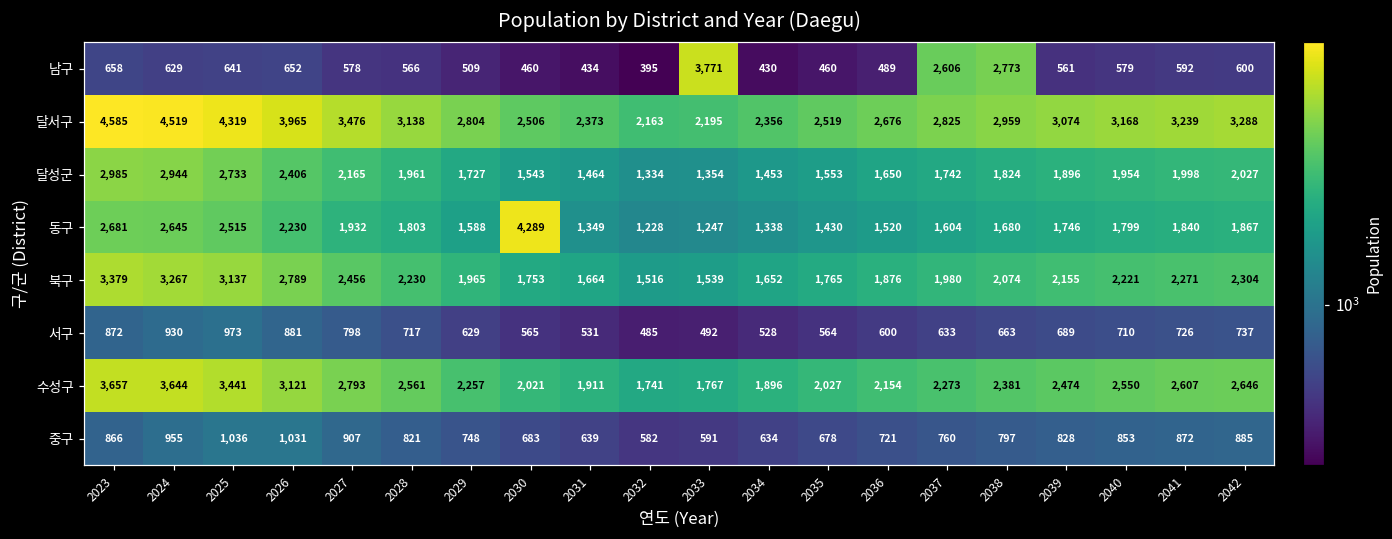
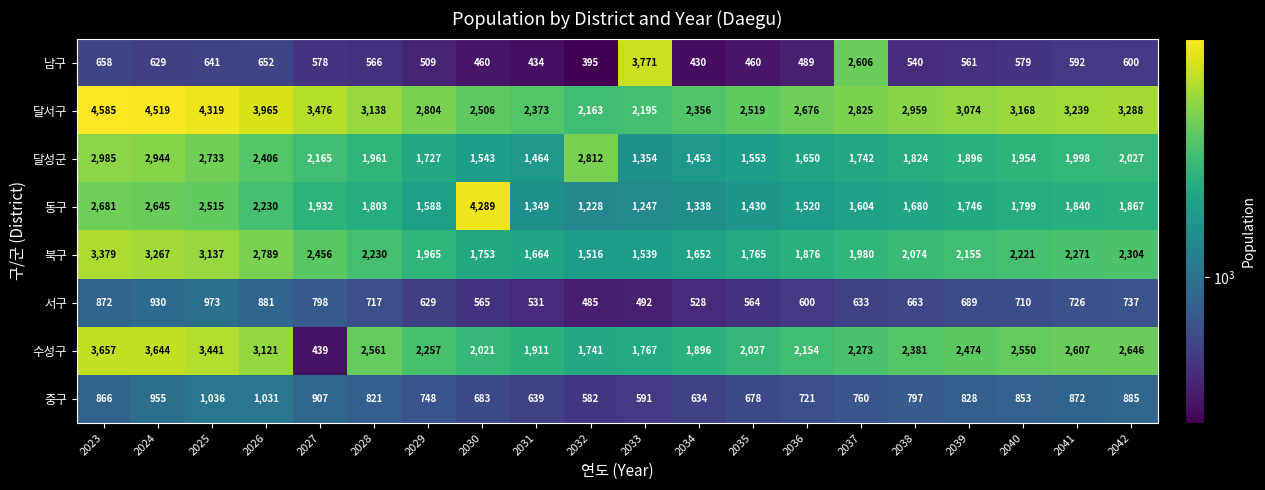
  {
    "남구": {
      "2023": "658",
      "2024": "629",
      "2025": "641",
      "2026": "652",
      "2027": "578",
      "2028": "566",
      "2029": "509",
      "2030": "460",
      "2031": "434",
      "2032": "395",
      "2033": "3,771",
      "2034": "430",
      "2035": "460",
      "2036": "489",
      "2037": "2,606",
-     "2038": "2,773",
+     "2038": "540",
      "2039": "561",
      "2040": "579",
      "2041": "592",
      "2042": "600"
    },
    "달서구": {
      "2023": "4,585",
      "2024": "4,519",
      "2025": "4,319",
      "2026": "3,965",
      "2027": "3,476",
      "2028": "3,138",
      "2029": "2,804",
      "2030": "2,506",
      "2031": "2,373",
      "2032": "2,163",
      "2033": "2,195",
      "2034": "2,356",
      "2035": "2,519",
      "2036": "2,676",
      "2037": "2,825",
      "2038": "2,959",
      "2039": "3,074",
      "2040": "3,168",
      "2041": "3,239",
      "2042": "3,288"
    },
    "달성군": {
      "2023": "2,985",
      "2024": "2,944",
      "2025": "2,733",
      "2026": "2,406",
      "2027": "2,165",
      "2028": "1,961",
      "2029": "1,727",
      "2030": "1,543",
      "2031": "1,464",
-     "2032": "1,334",
+     "2032": "2,812",
      "2033": "1,354",
      "2034": "1,453",
      "2035": "1,553",
      "2036": "1,650",
      "2037": "1,742",
      "2038": "1,824",
      "2039": "1,896",
      "2040": "1,954",
      "2041": "1,998",
      "2042": "2,027"
    },
    "동구": {
      "2023": "2,681",
      "2024": "2,645",
      "2025": "2,515",
      "2026": "2,230",
      "2027": "1,932",
      "2028": "1,803",
      "2029": "1,588",
      "2030": "4,289",
      "2031": "1,349",
      "2032": "1,228",
      "2033": "1,247",
      "2034": "1,338",
      "2035": "1,430",
      "2036": "1,520",
      "2037": "1,604",
      "2038": "1,680",
      "2039": "1,746",
      "2040": "1,799",
      "2041": "1,840",
      "2042": "1,867"
    },
    "북구": {
      "2023": "3,379",
      "2024": "3,267",
      "2025": "3,137",
      "2026": "2,789",
      "2027": "2,456",
      "2028": "2,230",
      "2029": "1,965",
      "2030": "1,753",
      "2031": "1,664",
      "2032": "1,516",
      "2033": "1,539",
      "2034": "1,652",
      "2035": "1,765",
      "2036": "1,876",
      "2037": "1,980",
      "2038": "2,074",
      "2039": "2,155",
      "2040": "2,221",
      "2041": "2,271",
      "2042": "2,304"
    },
    "서구": {
      "2023": "872",
      "2024": "930",
      "2025": "973",
      "2026": "881",
      "2027": "798",
      "2028": "717",
      "2029": "629",
      "2030": "565",
      "2031": "531",
      "2032": "485",
      "2033": "492",
      "2034": "528",
      "2035": "564",
      "2036": "600",
      "2037": "633",
      "2038": "663",
      "2039": "689",
      "2040": "710",
      "2041": "726",
      "2042": "737"
    },
    "수성구": {
      "2023": "3,657",
      "2024": "3,644",
      "2025": "3,441",
      "2026": "3,121",
-     "2027": "2,793",
+     "2027": "439",
      "2028": "2,561",
      "2029": "2,257",
      "2030": "2,021",
      "2031": "1,911",
      "2032": "1,741",
      "2033": "1,767",
      "2034": "1,896",
      "2035": "2,027",
      "2036": "2,154",
      "2037": "2,273",
      "2038": "2,381",
      "2039": "2,474",
      "2040": "2,550",
      "2041": "2,607",
      "2042": "2,646"
    },
    "중구": {
      "2023": "866",
      "2024": "955",
      "2025": "1,036",
      "2026": "1,031",
      "2027": "907",
      "2028": "821",
      "2029": "748",
      "2030": "683",
      "2031": "639",
      "2032": "582",
      "2033": "591",
      "2034": "634",
      "2035": "678",
      "2036": "721",
      "2037": "760",
      "2038": "797",
      "2039": "828",
      "2040": "853",
      "2041": "872",
      "2042": "885"
    }
  }
